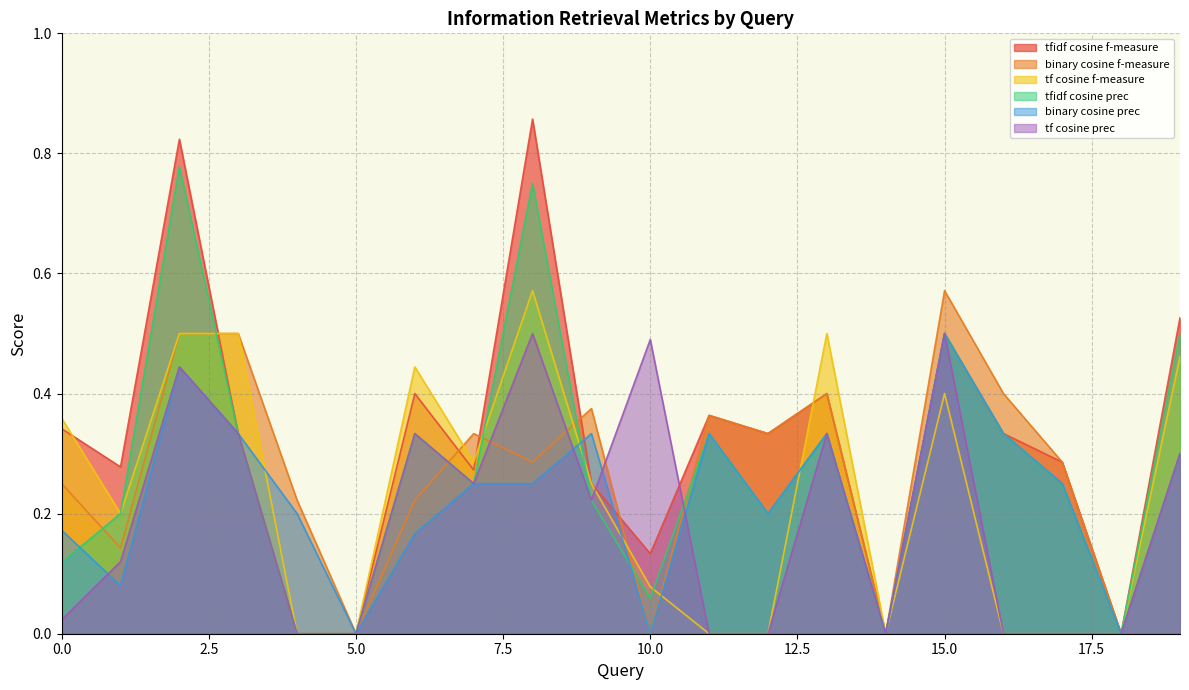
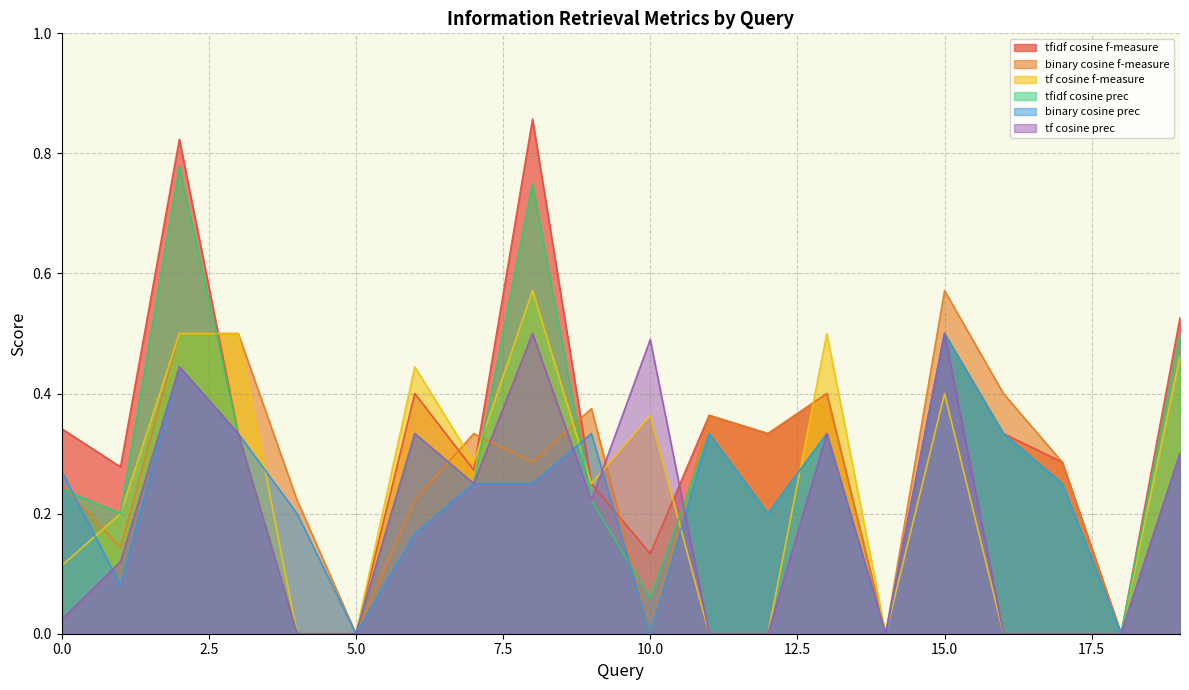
  {
    "tf cosine f-measure": {
-     "0.0": 0.36,
-     "10.0": 0.08,
+     "0.0": 0.11,
+     "10.0": 0.36,
      "15.0": 0.40
    },
    "tfidf cosine prec": {
-     "0.0": 0.12,
+     "0.0": 0.24,
      "10.0": 0.06
    },
    "binary cosine prec": {
-     "0.0": 0.17
+     "0.0": 0.27
    },
    "tf cosine prec": {
      "0.0": 0.02,
      "10.0": 0.49
    }
  }
